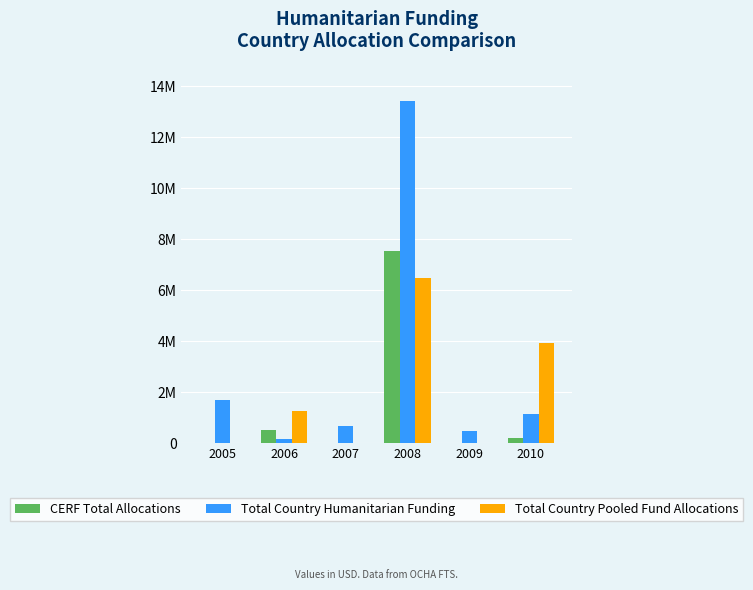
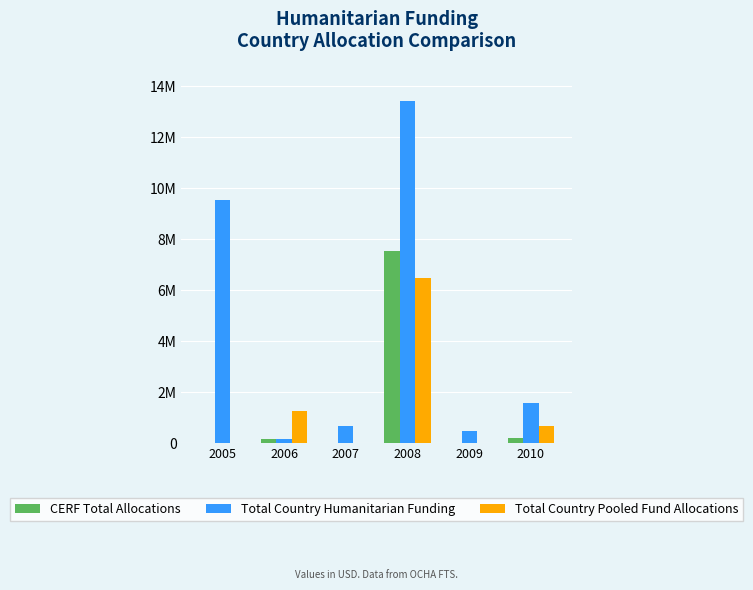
  {
    "CERF Total Allocations": {
      "2005": 0,
-     "2006": 500000,
+     "2006": 200000,
      "2007": 0,
      "2008": 7500000,
      "2009": 0,
      "2010": 200000
    },
    "Total Country Humanitarian Funding": {
-     "2005": 1700000,
+     "2005": 9600000,
      "2006": 200000,
      "2007": 700000,
      "2008": 13400000,
      "2009": 500000,
-     "2010": 1100000
+     "2010": 1600000
    },
    "Total Country Pooled Fund Allocations": {
      "2005": 0,
      "2006": 1300000,
      "2007": 0,
      "2008": 6500000,
      "2009": 0,
-     "2010": 3900000
+     "2010": 700000
    }
  }
